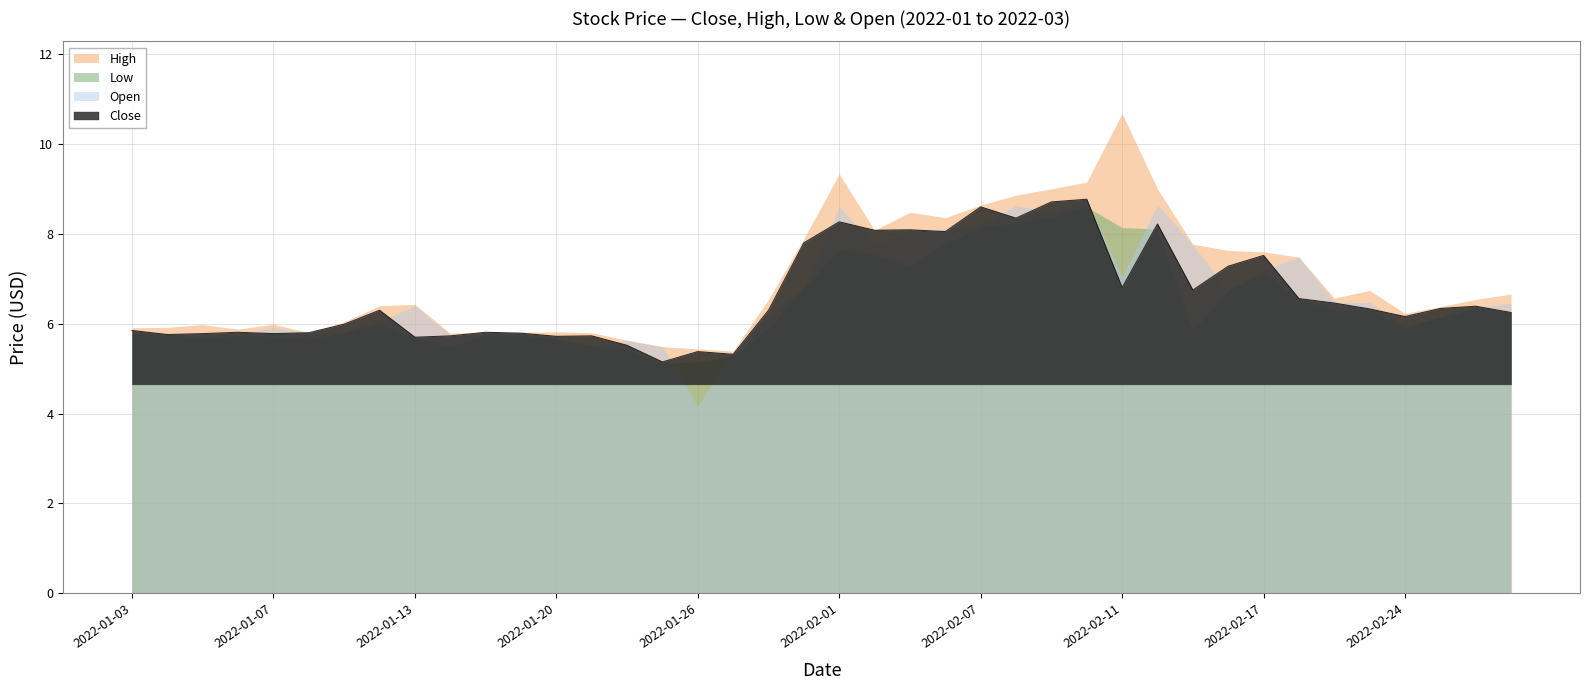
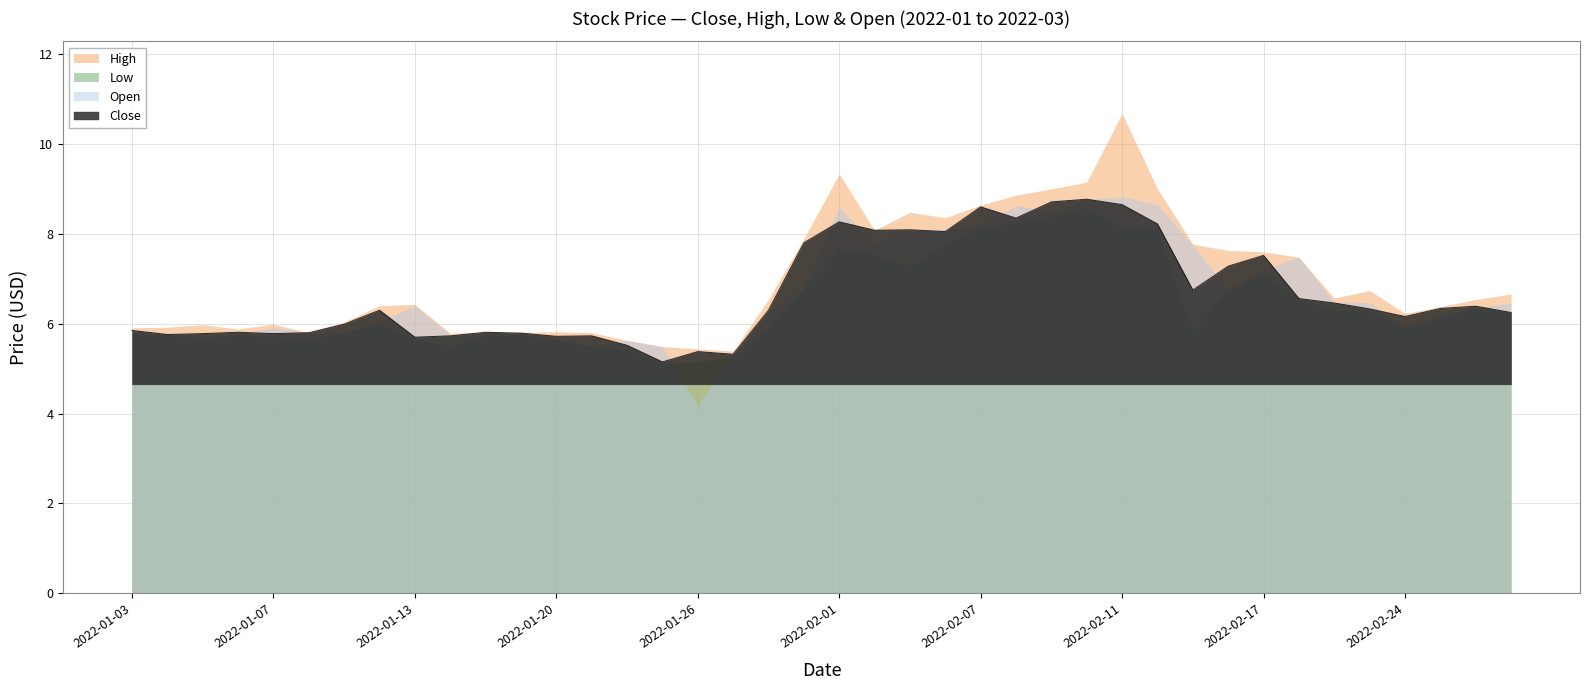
  {
    "High": {
      "2022-01-03": 5.9,
      "2022-01-07": 6.0,
      "2022-01-20": 5.8,
      "2022-01-26": 5.4,
      "2022-02-01": 9.3,
      "2022-02-11": 10.7,
      "2022-02-17": 7.6,
      "2022-02-24": 6.2
    },
    "Close": {
      "2022-01-07": 5.8,
      "2022-01-26": 5.4,
      "2022-02-01": 8.3,
-     "2022-02-11": 6.8,
+     "2022-02-11": 8.6,
      "2022-02-17": 7.5,
      "2022-02-24": 6.2
    },
    "Low": {
      "2022-01-03": 5.8,
      "2022-01-07": 5.7,
      "2022-01-26": 5.2,
      "2022-02-01": 7.7,
      "2022-02-11": 8.1,
      "2022-02-17": 7.1
    },
    "Open": {
      "2022-01-07": 5.9,
      "2022-01-26": 4.2,
      "2022-02-01": 8.6,
-     "2022-02-11": 7.1,
+     "2022-02-11": 8.8,
      "2022-02-17": 7.2
    }
  }
